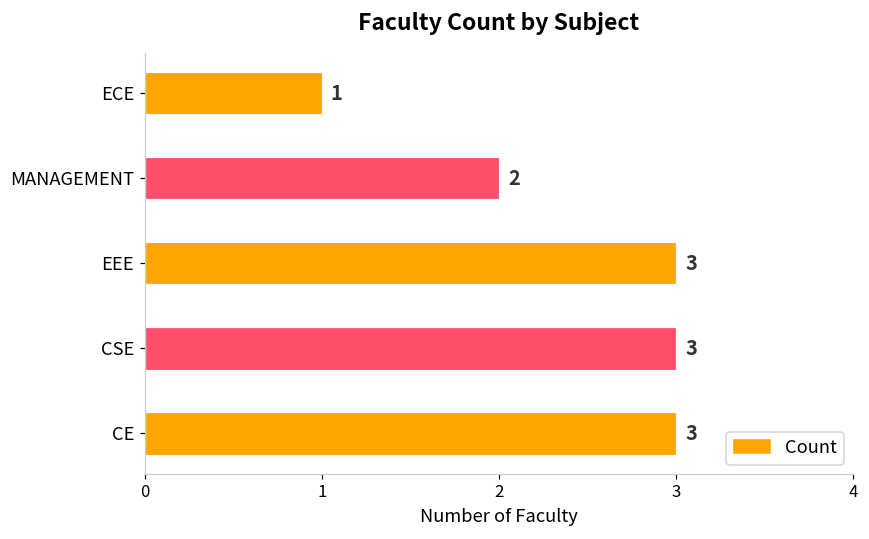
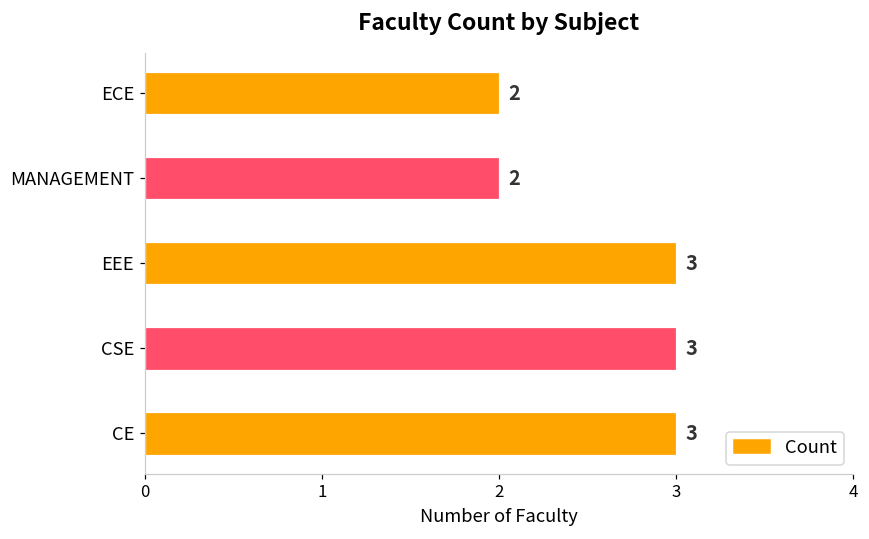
  {
-   "ECE": 1,
+   "ECE": 2,
    "MANAGEMENT": 2,
    "EEE": 3,
    "CSE": 3,
    "CE": 3
  }
